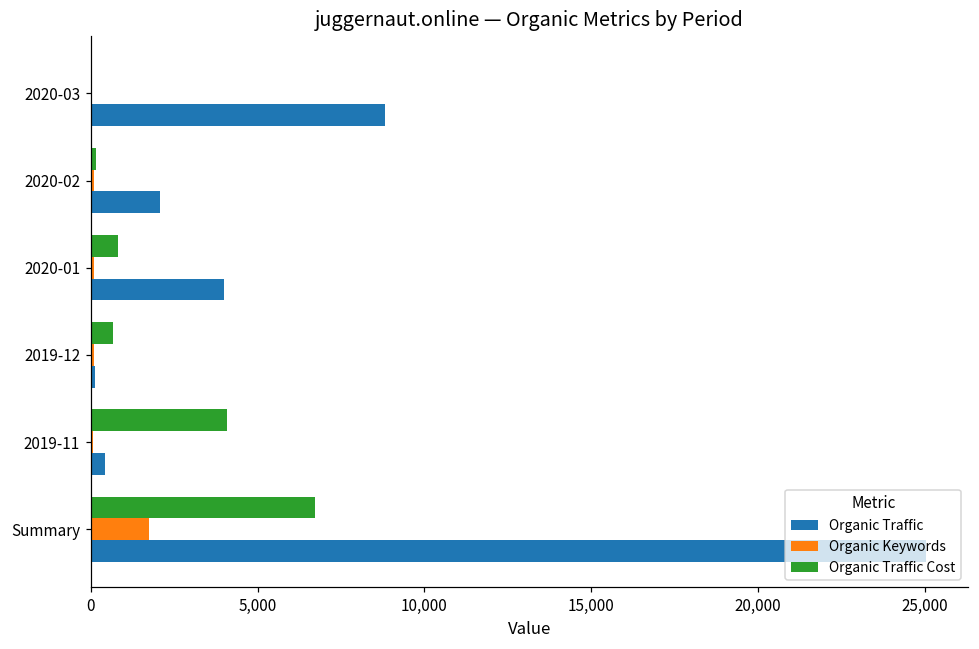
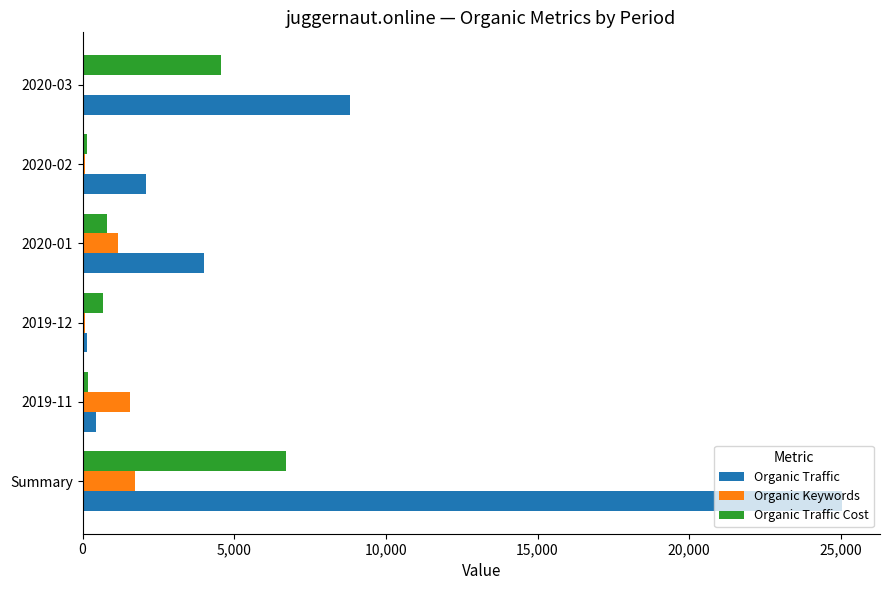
  {
    "Organic Traffic": {
      "2020-03": "8,800",
      "2020-02": "2,100",
      "2020-01": "4,000",
      "2019-12": "100",
      "2019-11": "400"
    },
    "Organic Keywords": {
      "2020-02": "100",
-     "2020-01": "100",
-     "2019-11": "100",
+     "2020-01": "1,200",
+     "2019-11": "1,600",
      "Summary": "1,700"
    },
    "Organic Traffic Cost": {
-     "2020-03": "0",
+     "2020-03": "4,600",
      "2020-02": "200",
      "2020-01": "800",
      "2019-12": "700",
-     "2019-11": "4,100",
+     "2019-11": "200",
      "Summary": "6,700"
    }
  }
